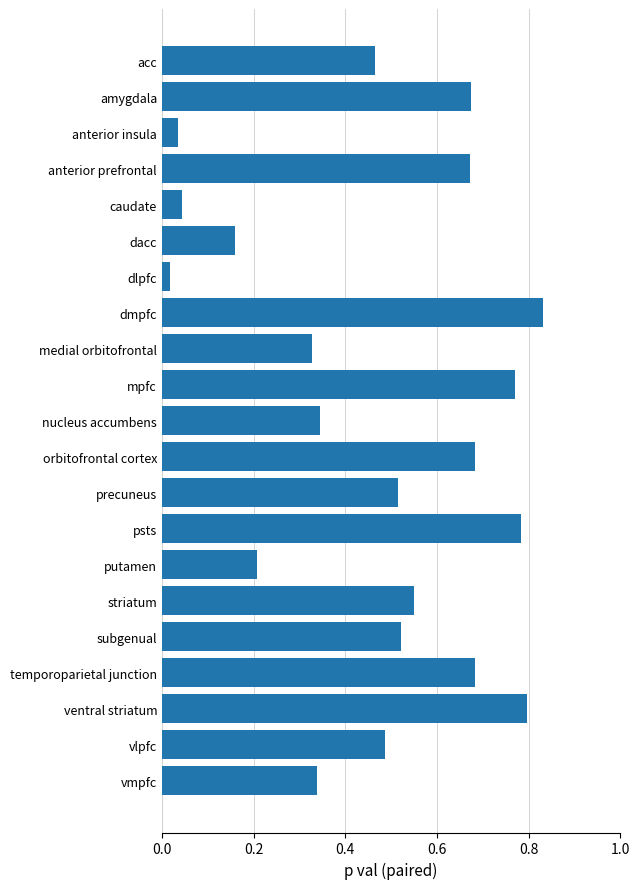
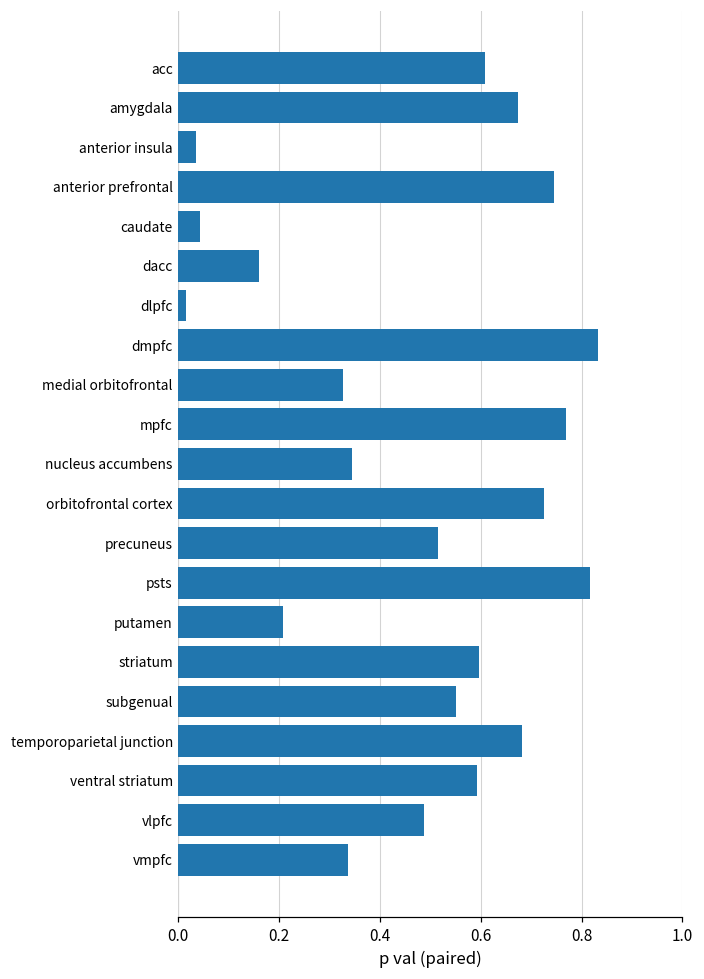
  {
-   "acc": 0.46,
+   "acc": 0.61,
    "amygdala": 0.67,
    "anterior insula": 0.03,
-   "anterior prefrontal": 0.67,
+   "anterior prefrontal": 0.74,
    "caudate": 0.04,
    "dacc": 0.16,
    "dlpfc": 0.02,
    "dmpfc": 0.83,
    "medial orbitofrontal": 0.33,
    "mpfc": 0.77,
    "nucleus accumbens": 0.35,
-   "orbitofrontal cortex": 0.68,
+   "orbitofrontal cortex": 0.73,
    "precuneus": 0.51,
-   "psts": 0.78,
+   "psts": 0.82,
    "putamen": 0.21,
-   "striatum": 0.55,
-   "subgenual": 0.52,
+   "striatum": 0.60,
+   "subgenual": 0.55,
    "temporoparietal junction": 0.68,
-   "ventral striatum": 0.80,
+   "ventral striatum": 0.59,
    "vlpfc": 0.49,
    "vmpfc": 0.34
  }
